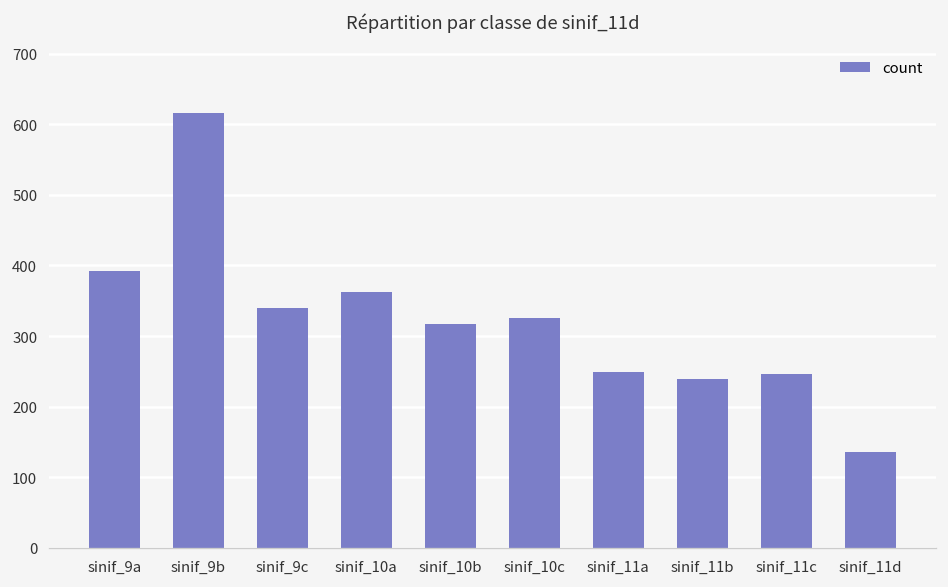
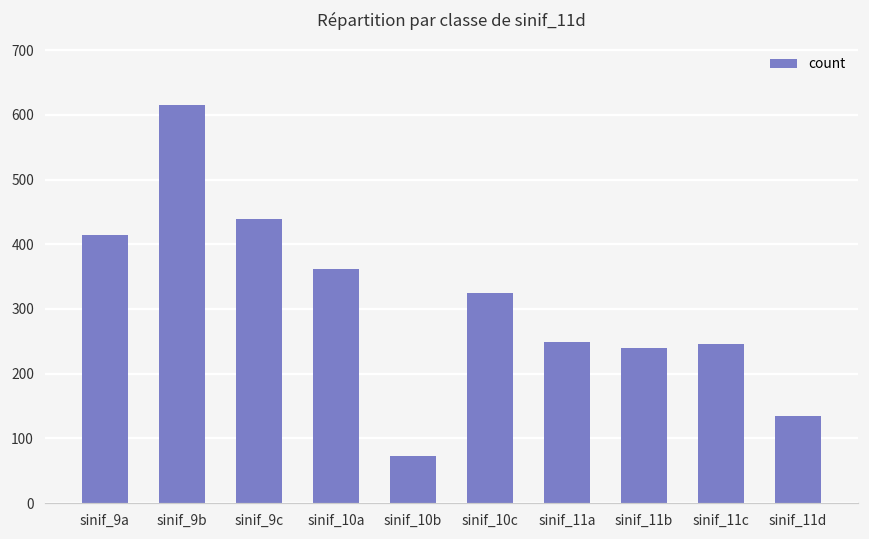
  {
-   "sinif_9a": 390,
+   "sinif_9a": 420,
    "sinif_9b": 620,
-   "sinif_9c": 340,
+   "sinif_9c": 440,
    "sinif_10a": 360,
-   "sinif_10b": 320,
+   "sinif_10b": 70,
    "sinif_10c": 330,
    "sinif_11a": 250,
    "sinif_11b": 240,
    "sinif_11c": 250,
    "sinif_11d": 140
  }
